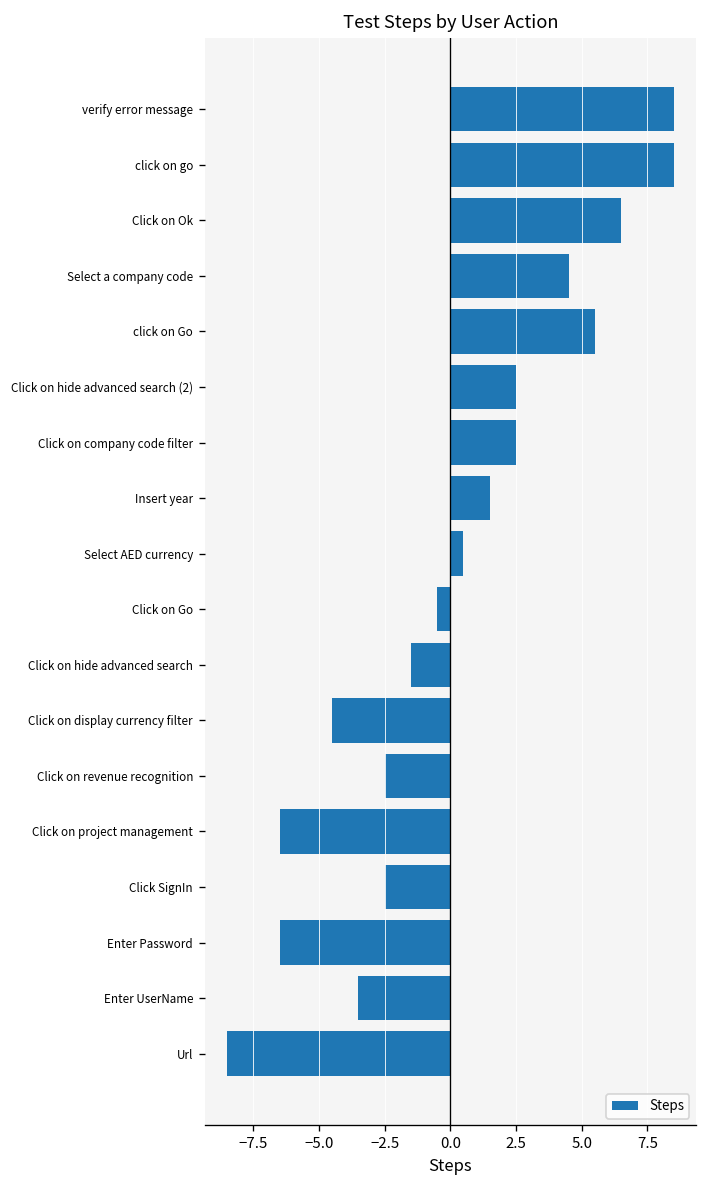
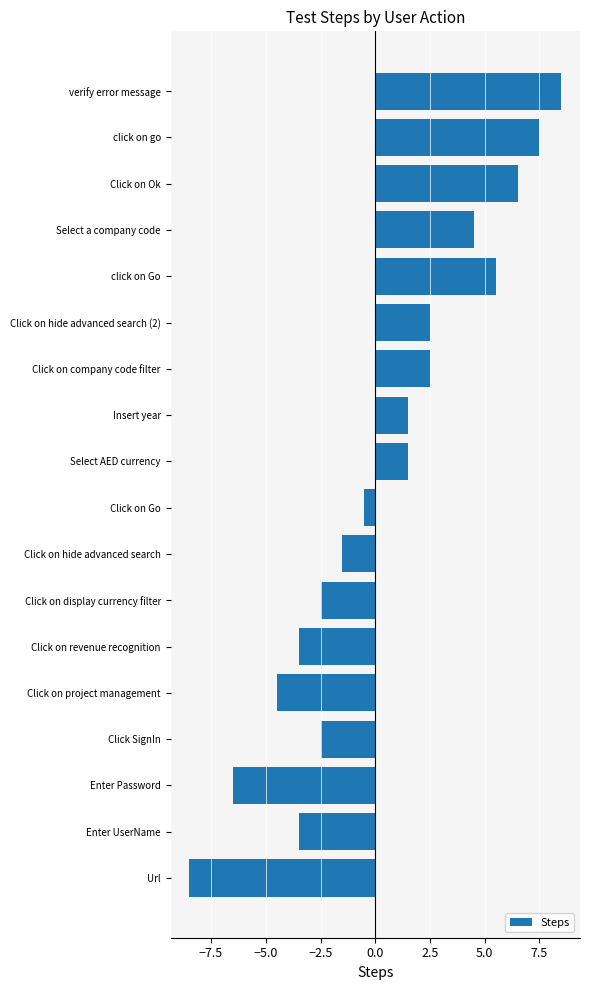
  {
    "verify error message": 8.5,
-   "click on go": 8.5,
+   "click on go": 7.5,
    "Click on Ok": 6.5,
    "Select a company code": 4.5,
    "click on Go": 5.5,
    "Click on hide advanced search (2)": 2.5,
    "Click on company code filter": 2.5,
    "Insert year": 1.5,
-   "Select AED currency": 0.5,
+   "Select AED currency": 1.5,
    "Click on Go": -0.5,
    "Click on hide advanced search": -1.5,
-   "Click on display currency filter": -4.5,
-   "Click on revenue recognition": -2.5,
-   "Click on project management": -6.5,
+   "Click on display currency filter": -2.5,
+   "Click on revenue recognition": -3.5,
+   "Click on project management": -4.5,
    "Click SignIn": -2.5,
    "Enter Password": -6.5,
    "Enter UserName": -3.5,
    "Url": -8.5
  }
